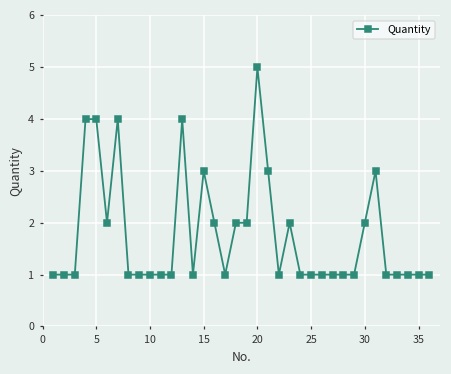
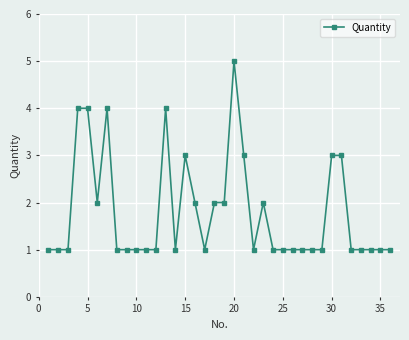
  {
    "5": 4,
    "10": 1,
    "15": 3,
    "20": 5,
    "25": 1,
-   "30": 2,
+   "30": 3,
    "35": 1
  }
